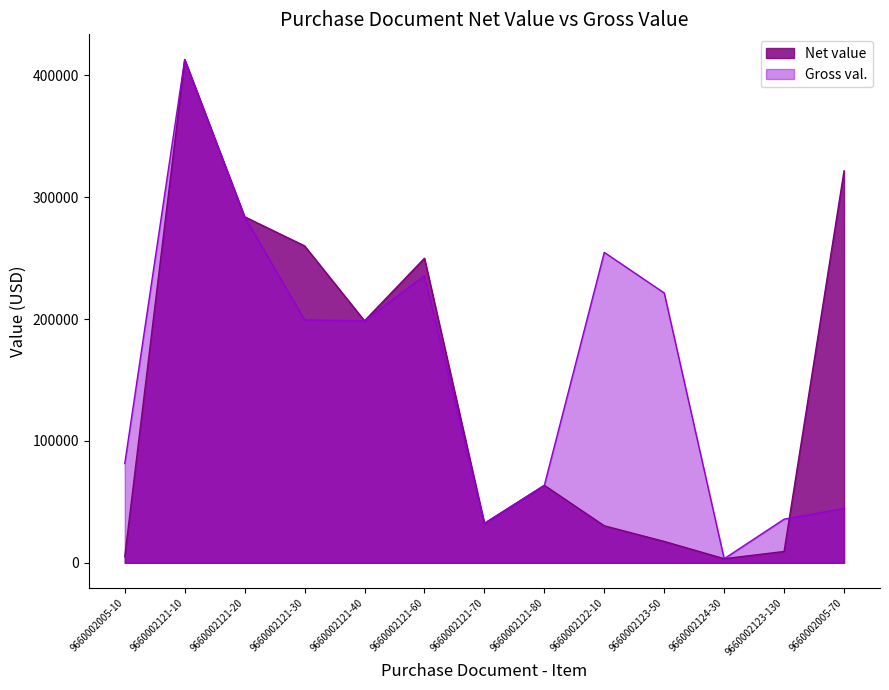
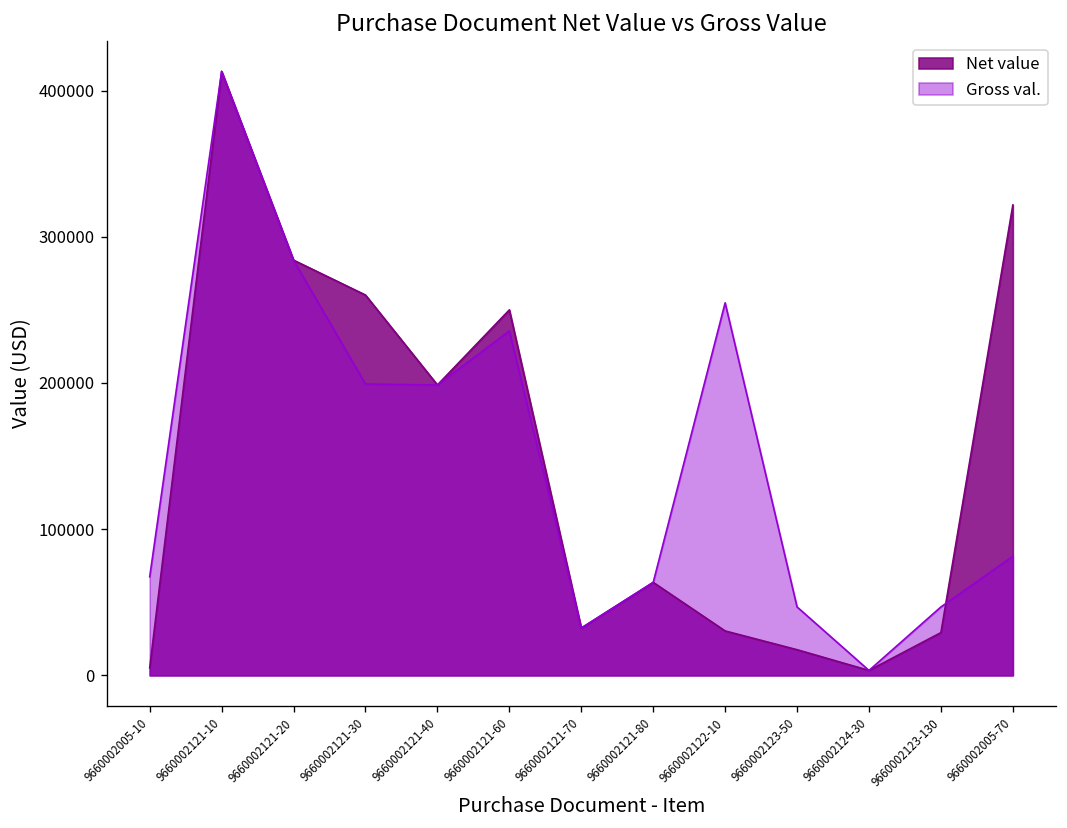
  {
    "Net value": {
      "9660002005-10": 5000,
      "9660002121-30": 260000,
      "9660002121-60": 250000,
      "9660002122-10": 30000,
      "9660002123-50": 18000,
-     "9660002123-130": 9000,
+     "9660002123-130": 29000,
      "9660002005-70": 322000
    },
    "Gross val.": {
-     "9660002005-10": 82000,
+     "9660002005-10": 67000,
      "9660002121-30": 199000,
      "9660002121-60": 236000,
      "9660002122-10": 255000,
-     "9660002123-50": 221000,
-     "9660002123-130": 36000,
-     "9660002005-70": 45000
+     "9660002123-50": 47000,
+     "9660002123-130": 47000,
+     "9660002005-70": 82000
    }
  }
